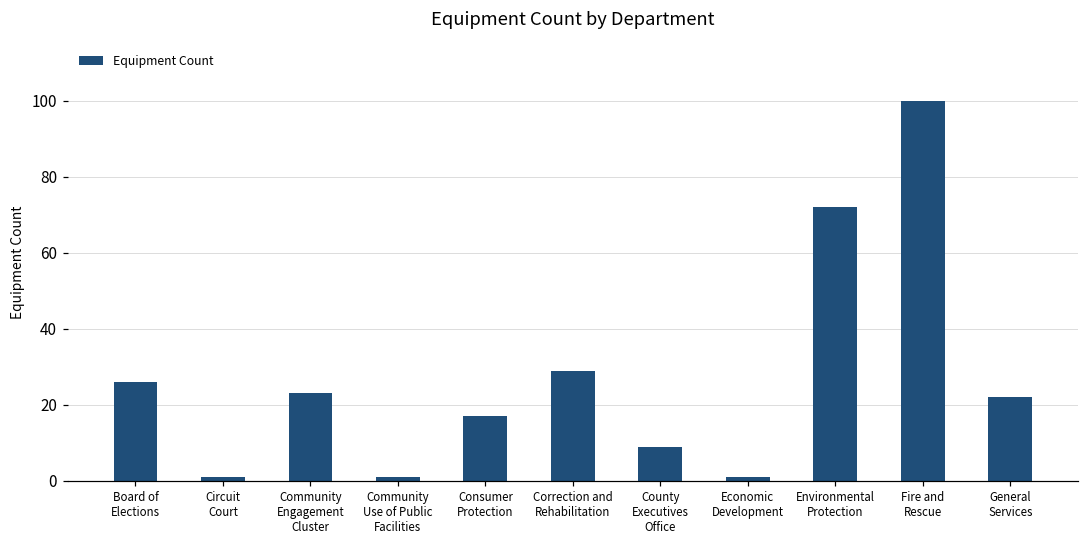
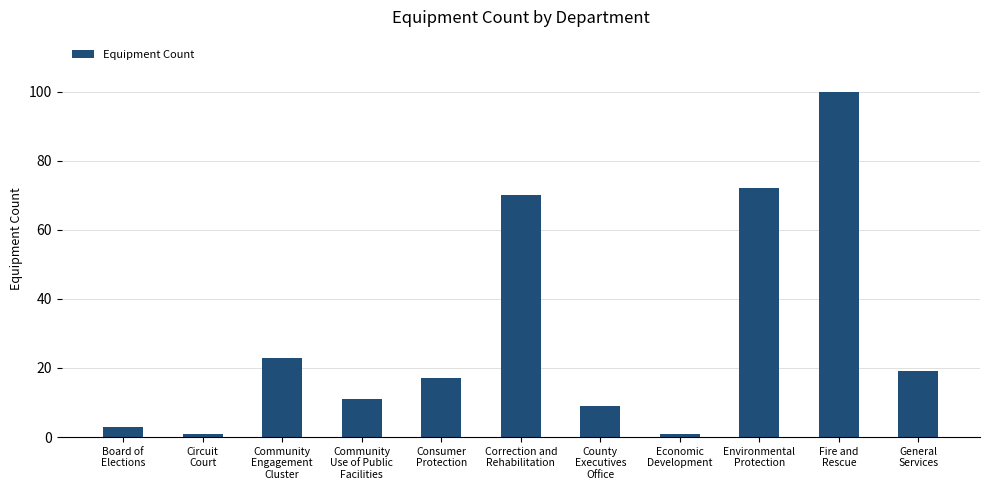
  {
-   "Board of Elections": 26,
+   "Board of Elections": 3,
    "Circuit Court": 1,
    "Community Engagement Cluster": 23,
-   "Community Use of Public Facilities": 1,
+   "Community Use of Public Facilities": 11,
    "Consumer Protection": 17,
-   "Correction and Rehabilitation": 29,
+   "Correction and Rehabilitation": 70,
    "County Executives Office": 9,
    "Economic Development": 1,
    "Environmental Protection": 72,
    "Fire and Rescue": 100,
-   "General Services": 22
+   "General Services": 19
  }
